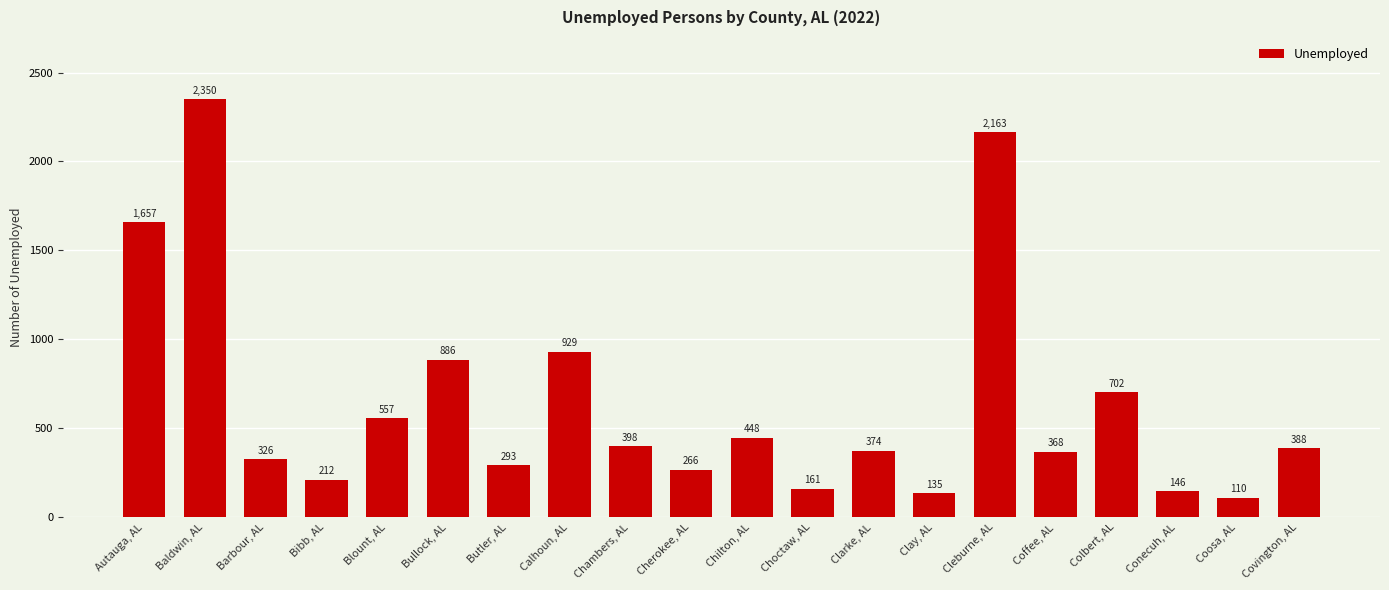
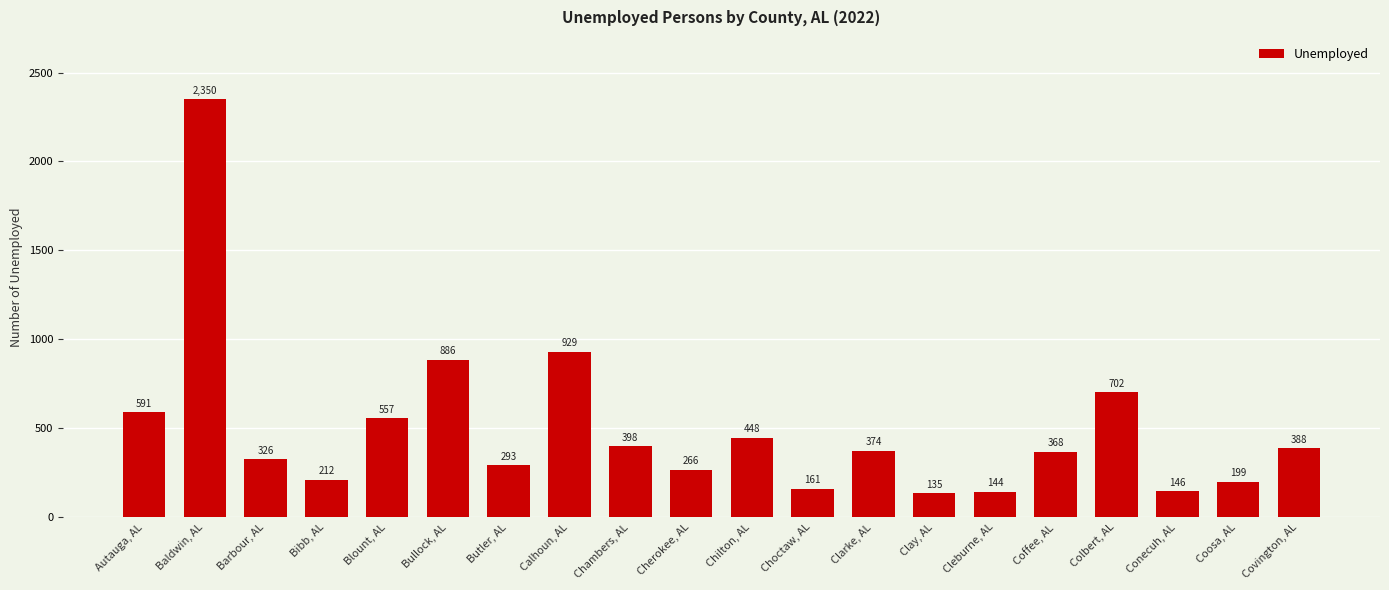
  {
-   "Autauga, AL": "1,657",
+   "Autauga, AL": "591",
    "Baldwin, AL": "2,350",
    "Barbour, AL": "326",
    "Bibb, AL": "212",
    "Blount, AL": "557",
    "Bullock, AL": "886",
    "Butler, AL": "293",
    "Calhoun, AL": "929",
    "Chambers, AL": "398",
    "Cherokee, AL": "266",
    "Chilton, AL": "448",
    "Choctaw, AL": "161",
    "Clarke, AL": "374",
    "Clay, AL": "135",
-   "Cleburne, AL": "2,163",
+   "Cleburne, AL": "144",
    "Coffee, AL": "368",
    "Colbert, AL": "702",
    "Conecuh, AL": "146",
-   "Coosa, AL": "110",
+   "Coosa, AL": "199",
    "Covington, AL": "388"
  }
